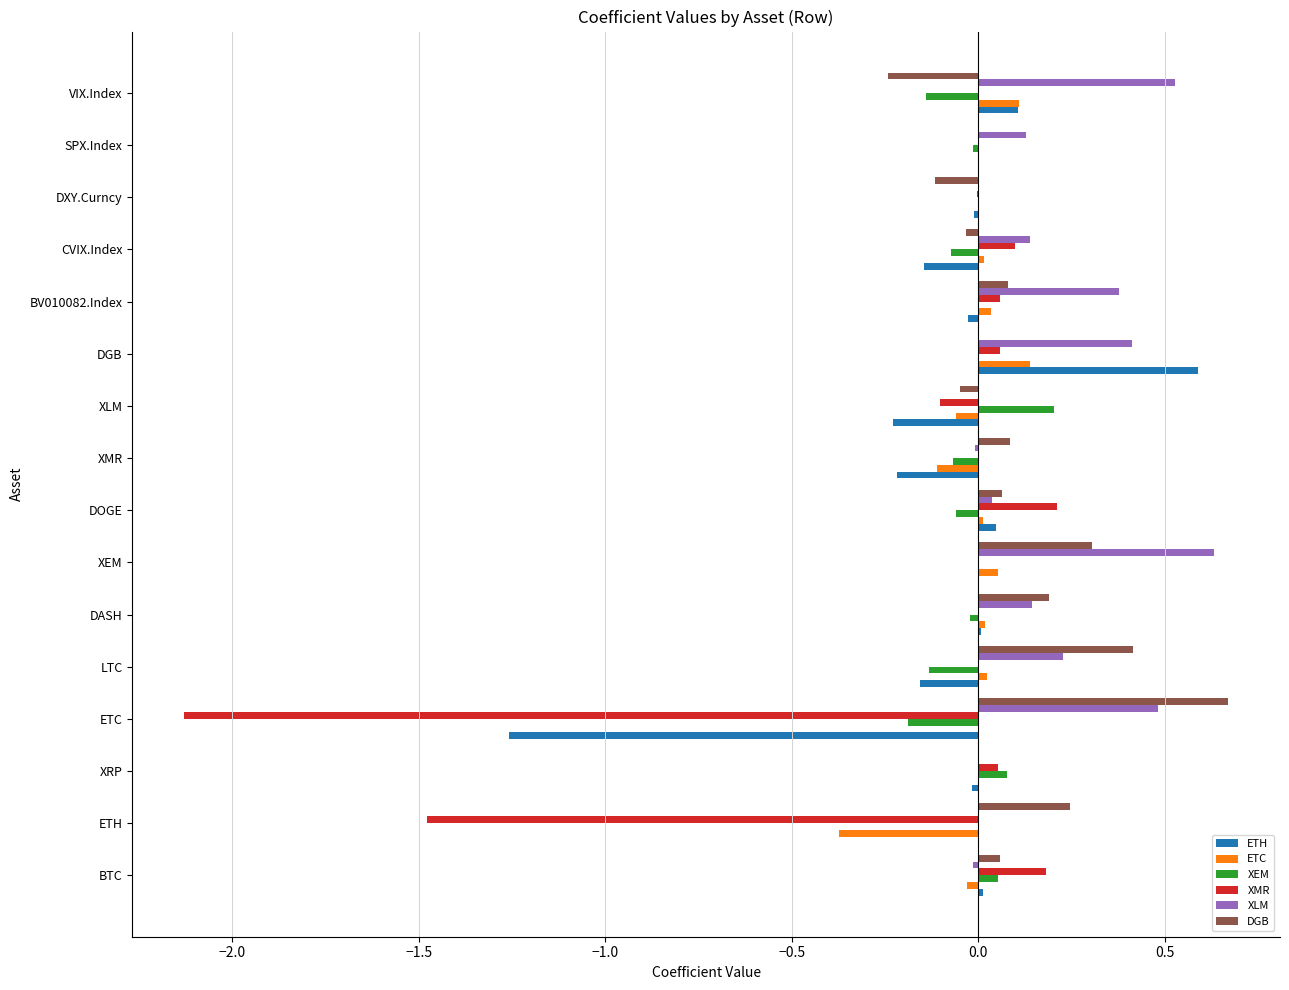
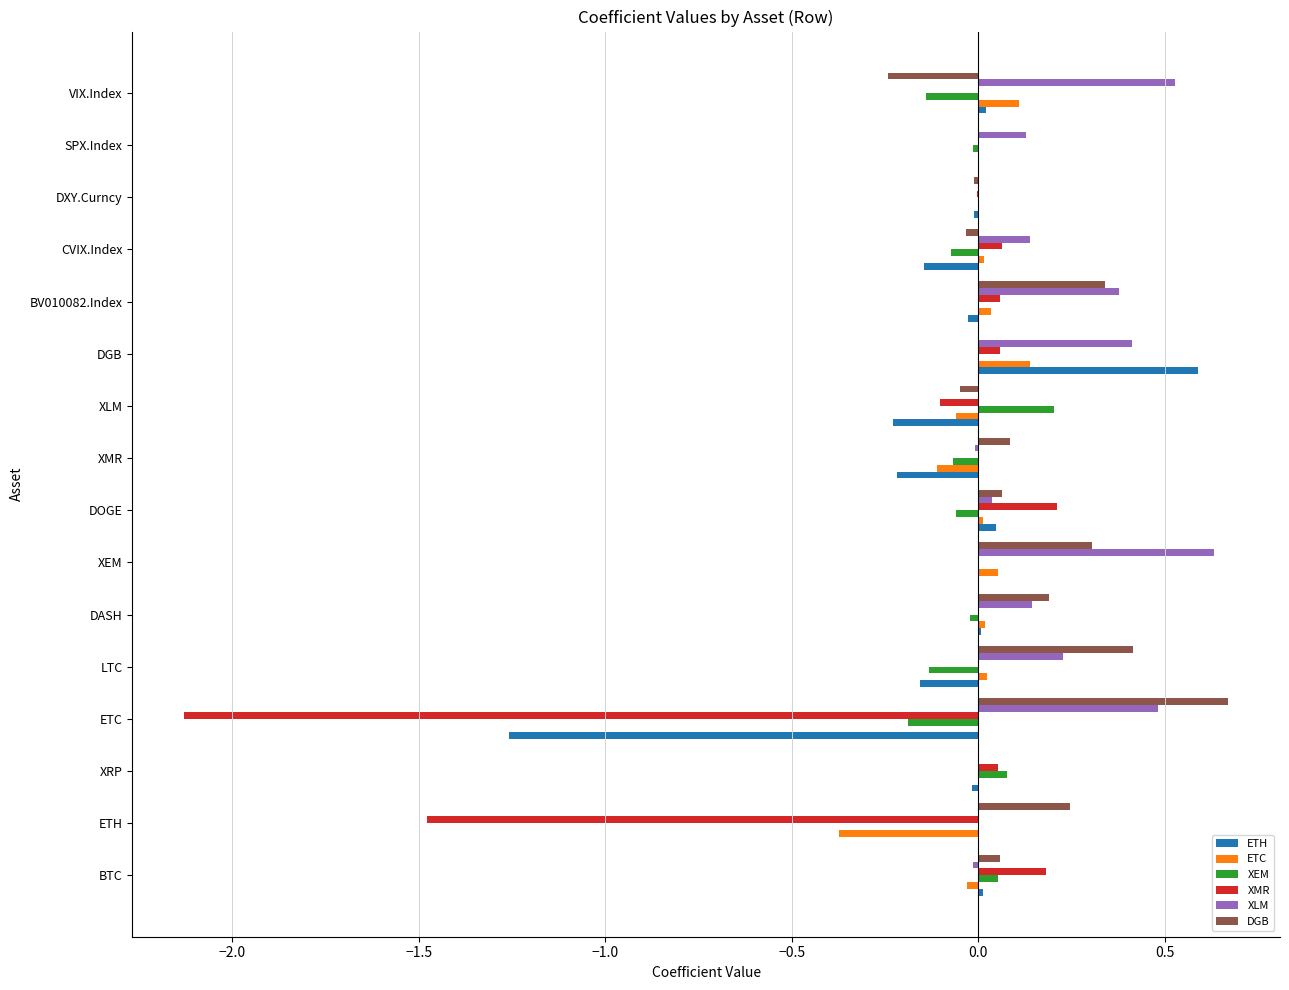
  {
    "ETH": {
-     "VIX.Index": 0.11,
+     "VIX.Index": 0.02,
      "SPX.Index": 0.00,
      "DXY.Curncy": -0.01,
      "CVIX.Index": -0.15,
      "BV010082.Index": -0.03,
      "DGB": 0.59,
      "XLM": -0.23,
      "XMR": -0.22,
      "DOGE": 0.05,
      "XEM": 0.00,
      "DASH": 0.01,
      "LTC": -0.16,
      "ETC": -1.26,
      "XRP": -0.02,
      "ETH": 0.00,
      "BTC": 0.01
    },
    "ETC": {
      "VIX.Index": 0.11,
      "SPX.Index": 0.00,
      "CVIX.Index": 0.02,
      "BV010082.Index": 0.03,
      "DGB": 0.14,
      "XLM": -0.06,
      "XMR": -0.11,
      "DOGE": 0.01,
      "XEM": 0.05,
      "DASH": 0.02,
      "LTC": 0.02,
      "ETC": 0.00,
      "XRP": 0.00,
      "ETH": -0.37,
      "BTC": -0.03
    },
    "XEM": {
      "VIX.Index": -0.14,
      "SPX.Index": -0.02,
      "CVIX.Index": -0.07,
      "BV010082.Index": 0.00,
      "DGB": 0.00,
      "XLM": 0.20,
      "XMR": -0.07,
      "DOGE": -0.06,
      "XEM": 0.00,
      "DASH": -0.02,
      "LTC": -0.13,
      "ETC": -0.19,
      "XRP": 0.08,
      "ETH": 0.00,
      "BTC": 0.05
    },
    "XMR": {
      "VIX.Index": 0.00,
-     "CVIX.Index": 0.10,
+     "CVIX.Index": 0.06,
      "BV010082.Index": 0.06,
      "DGB": 0.06,
      "XLM": -0.10,
      "XMR": 0.00,
      "DOGE": 0.21,
      "DASH": 0.00,
      "LTC": 0.00,
      "ETC": -2.13,
      "XRP": 0.05,
      "ETH": -1.48,
      "BTC": 0.18
    },
    "XLM": {
      "VIX.Index": 0.53,
      "SPX.Index": 0.13,
      "DXY.Curncy": 0.00,
      "CVIX.Index": 0.14,
      "BV010082.Index": 0.38,
      "DGB": 0.41,
      "XLM": 0.00,
      "XMR": -0.01,
      "DOGE": 0.04,
      "XEM": 0.63,
      "DASH": 0.14,
      "LTC": 0.23,
      "ETC": 0.48,
      "XRP": 0.00,
      "ETH": 0.00,
      "BTC": -0.01
    },
    "DGB": {
      "VIX.Index": -0.24,
      "SPX.Index": 0.00,
-     "DXY.Curncy": -0.12,
+     "DXY.Curncy": -0.01,
      "CVIX.Index": -0.03,
-     "BV010082.Index": 0.08,
+     "BV010082.Index": 0.34,
      "DGB": 0.00,
      "XLM": -0.05,
      "XMR": 0.08,
      "DOGE": 0.06,
      "XEM": 0.30,
      "DASH": 0.19,
      "LTC": 0.41,
      "ETC": 0.67,
      "XRP": 0.00,
      "ETH": 0.25,
      "BTC": 0.06
    }
  }
